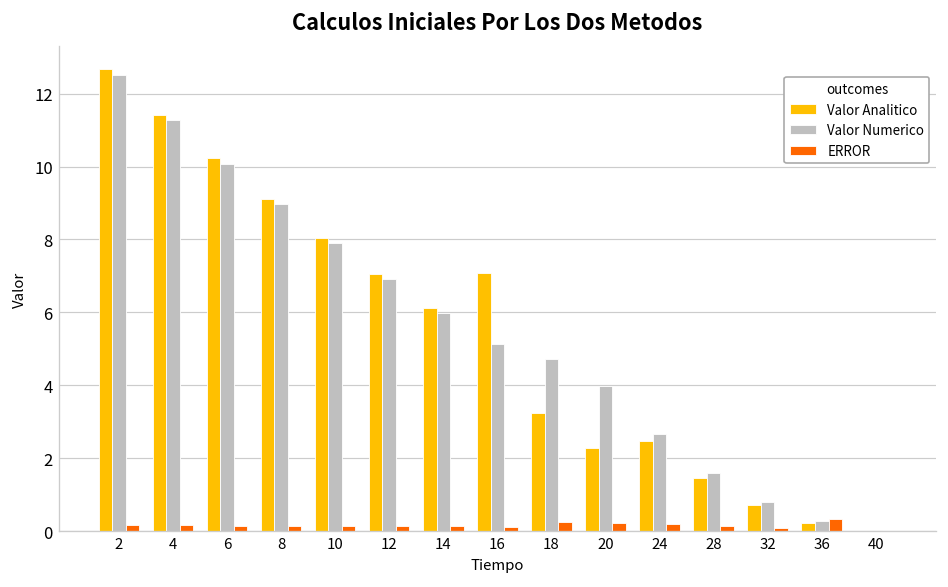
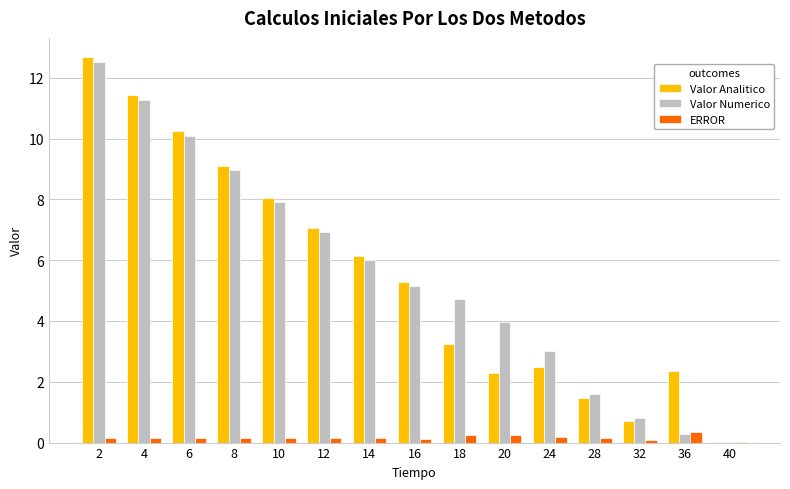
  {
    "Valor Analitico": {
      "2": 12.7,
      "4": 11.4,
      "6": 10.2,
      "8": 9.1,
      "10": 8.1,
      "12": 7.1,
      "14": 6.1,
-     "16": 7.1,
+     "16": 5.3,
      "18": 3.2,
      "20": 2.3,
      "24": 2.5,
      "28": 1.5,
      "32": 0.7,
-     "36": 0.2
+     "36": 2.3
    },
    "Valor Numerico": {
      "2": 12.5,
      "4": 11.3,
      "6": 10.1,
      "8": 9.0,
      "10": 7.9,
      "12": 6.9,
      "14": 6.0,
      "16": 5.1,
      "18": 4.7,
      "20": 4.0,
-     "24": 2.7,
+     "24": 3.0,
      "28": 1.6,
      "32": 0.8,
      "36": 0.3
    },
    "ERROR": {
      "2": 0.2,
      "4": 0.2,
      "6": 0.2,
      "8": 0.2,
      "10": 0.1,
      "12": 0.1,
      "14": 0.1,
      "16": 0.1,
      "18": 0.3,
      "20": 0.2,
      "24": 0.2,
      "28": 0.1,
      "32": 0.1,
      "36": 0.3
    }
  }
